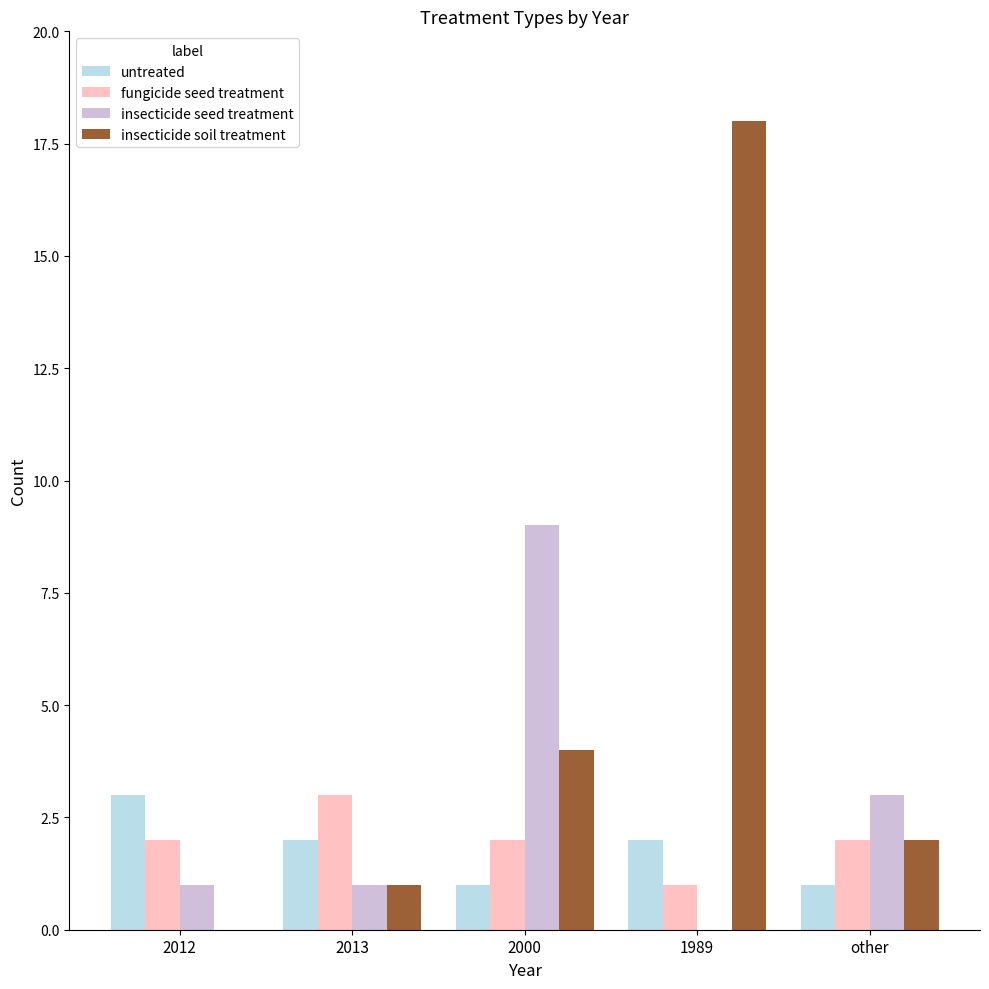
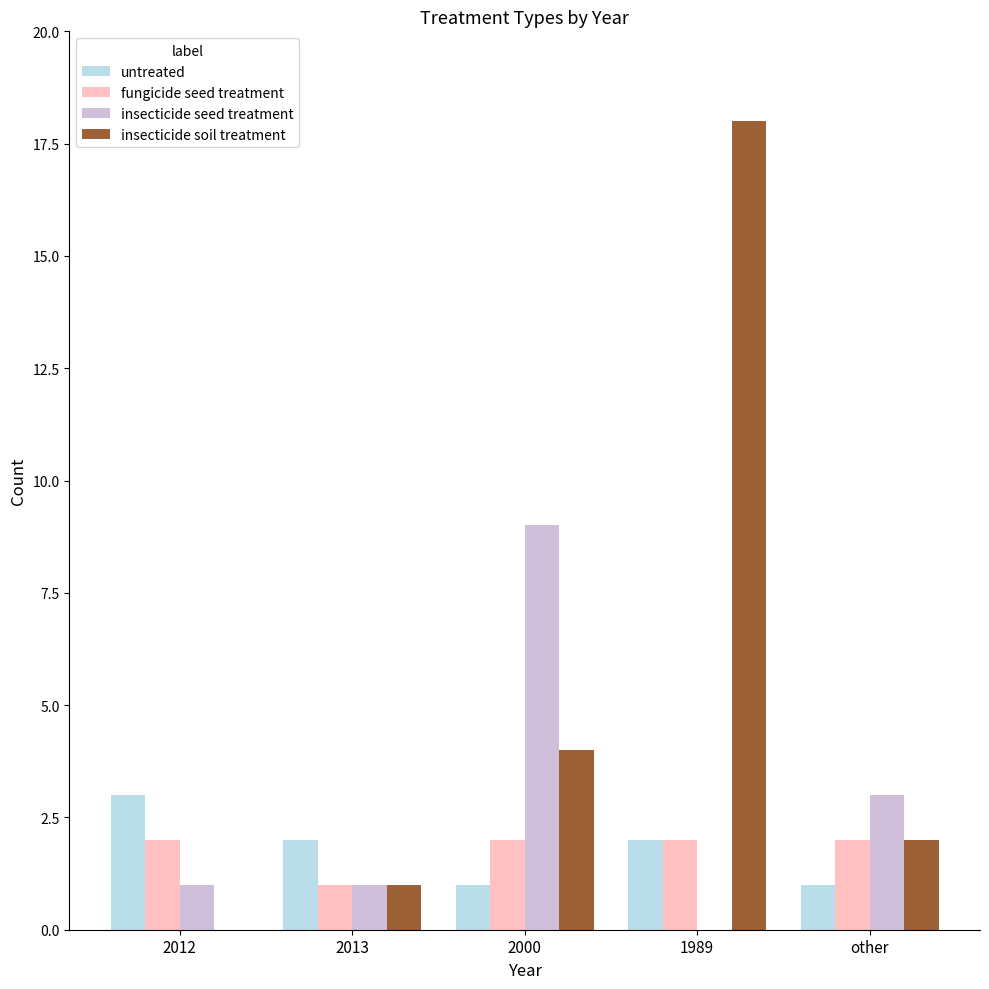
  {
    "fungicide seed treatment": {
      "2012": 2,
-     "2013": 3,
+     "2013": 1,
      "2000": 2,
-     "1989": 1,
+     "1989": 2,
      "other": 2
    },
    "insecticide soil treatment": {
      "2012": 0,
      "2013": 1,
      "2000": 4,
      "1989": 18,
      "other": 2
    }
  }
